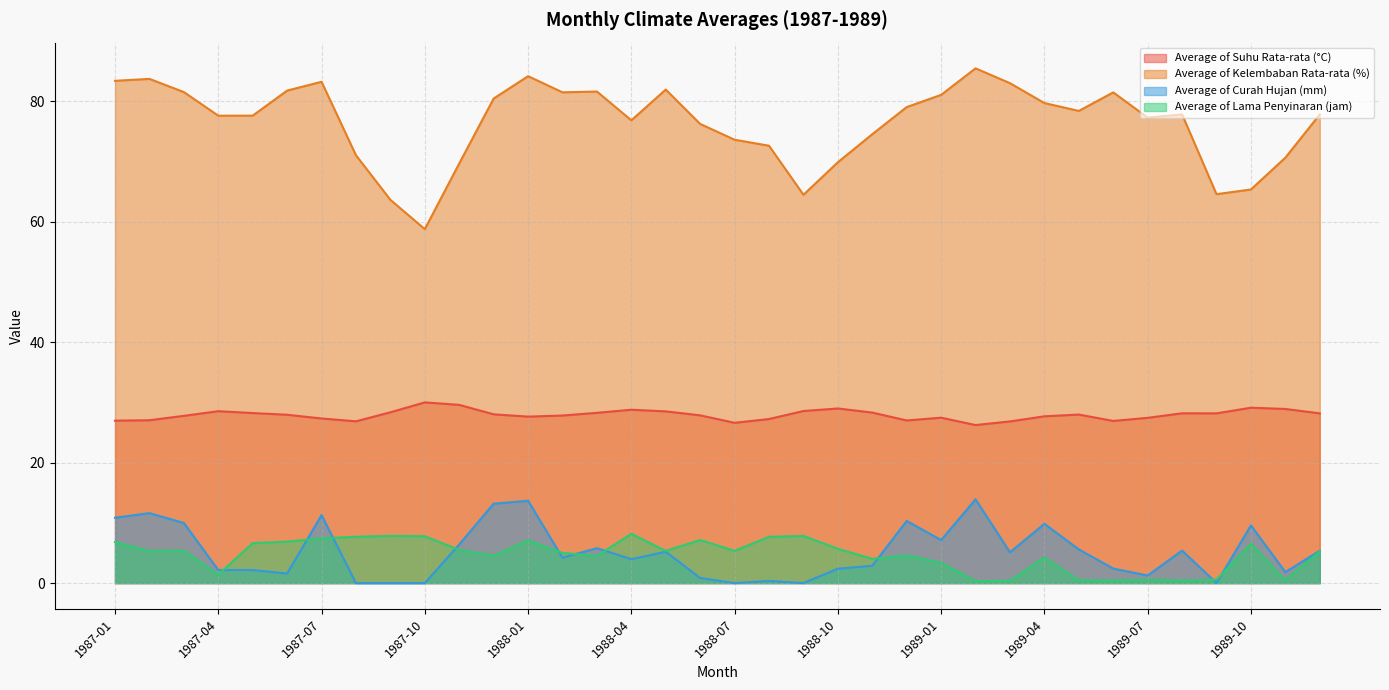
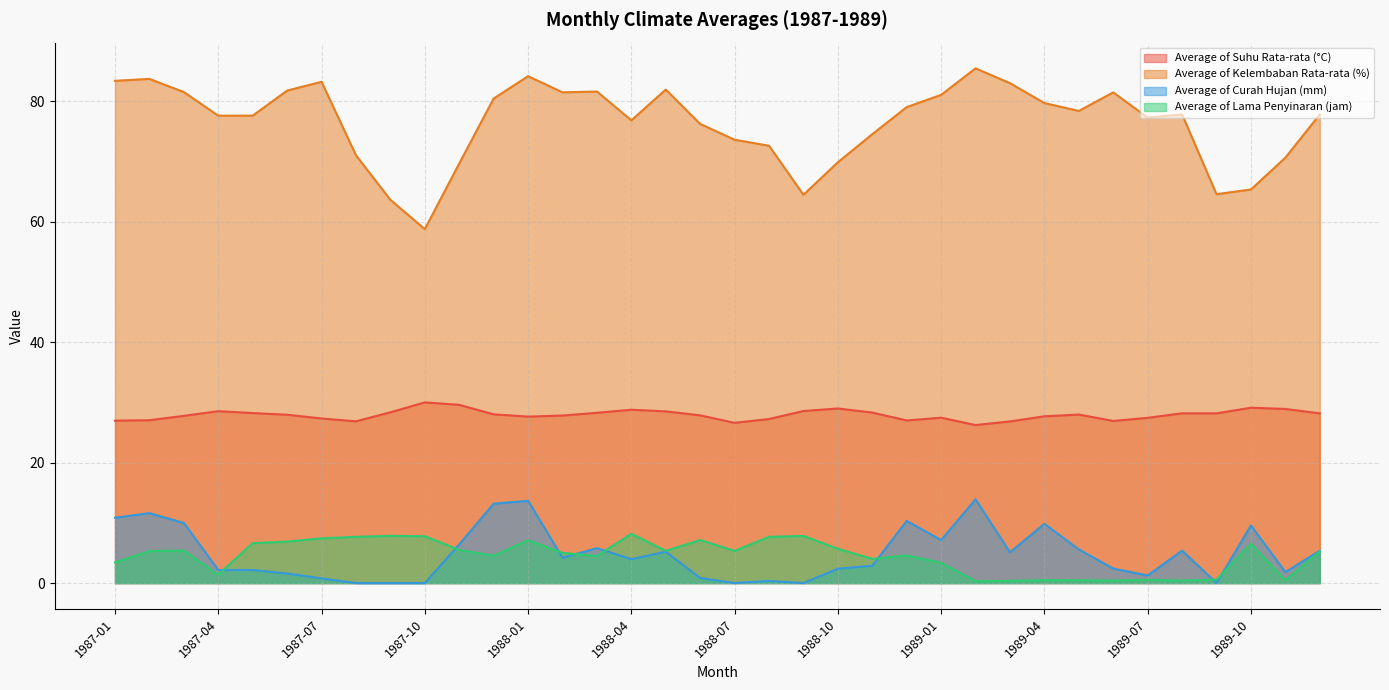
  {
    "Average of Curah Hujan (mm)": {
      "1987-01": 11,
      "1987-04": 2,
-     "1987-07": 11,
+     "1987-07": 1,
      "1987-10": 0,
      "1988-01": 14,
      "1988-04": 4,
      "1988-07": 0,
      "1988-10": 2,
      "1989-01": 7,
      "1989-04": 10,
      "1989-07": 1,
      "1989-10": 10
    },
    "Average of Lama Penyinaran (jam)": {
-     "1987-01": 7,
+     "1987-01": 3,
      "1987-04": 1,
      "1987-07": 7,
      "1987-10": 8,
      "1988-01": 7,
      "1988-04": 8,
      "1988-07": 5,
      "1988-10": 6,
      "1989-01": 3,
-     "1989-04": 4,
+     "1989-04": 0,
      "1989-07": 1,
      "1989-10": 7
    }
  }
